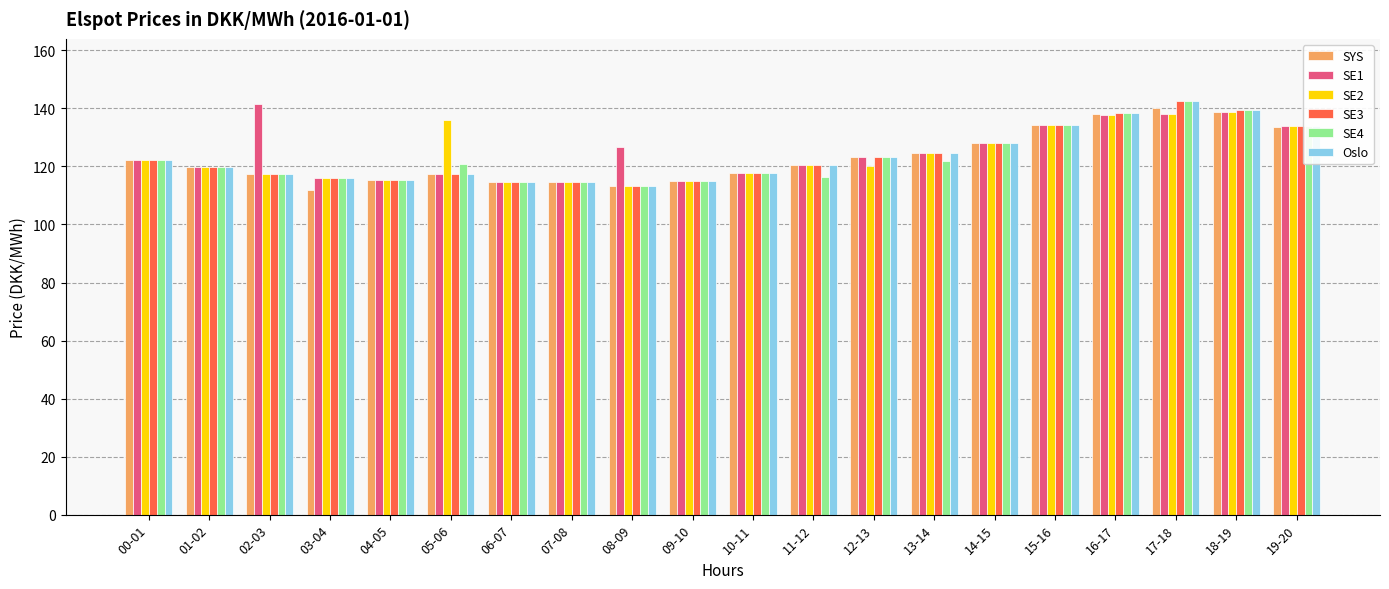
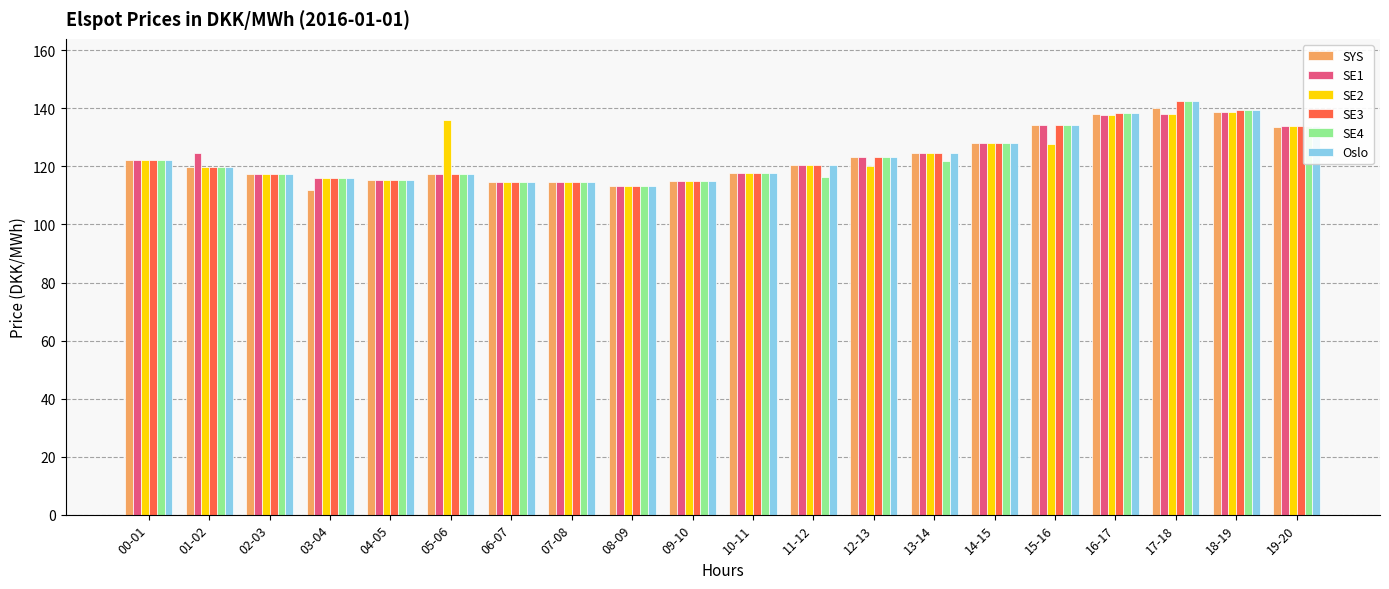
  {
    "SYS": {
      "00-01": 122,
      "01-02": 120,
      "02-03": 117,
      "03-04": 112,
      "04-05": 115,
      "05-06": 118,
      "06-07": 115,
      "07-08": 115,
      "08-09": 113,
      "09-10": 115,
      "10-11": 118,
      "11-12": 121,
      "12-13": 123,
      "13-14": 125,
      "14-15": 128,
      "15-16": 134,
      "16-17": 138,
      "17-18": 140,
      "18-19": 139,
      "19-20": 134
    },
    "SE1": {
      "00-01": 122,
-     "01-02": 120,
-     "02-03": 142,
+     "01-02": 125,
+     "02-03": 117,
      "03-04": 116,
      "04-05": 115,
      "05-06": 118,
      "06-07": 115,
      "07-08": 115,
-     "08-09": 127,
+     "08-09": 113,
      "09-10": 115,
      "10-11": 118,
      "11-12": 121,
      "12-13": 123,
      "13-14": 125,
      "14-15": 128,
      "15-16": 134,
      "16-17": 138,
      "17-18": 138,
      "18-19": 139,
      "19-20": 134
    },
    "SE2": {
      "00-01": 122,
      "01-02": 120,
      "02-03": 117,
      "03-04": 116,
      "04-05": 115,
      "05-06": 136,
      "06-07": 115,
      "07-08": 115,
      "08-09": 113,
      "09-10": 115,
      "10-11": 118,
      "11-12": 121,
      "12-13": 120,
      "13-14": 125,
      "14-15": 128,
-     "15-16": 134,
+     "15-16": 128,
      "16-17": 138,
      "17-18": 138,
      "18-19": 139,
      "19-20": 134
    },
    "SE3": {
      "00-01": 122,
      "01-02": 120,
      "02-03": 117,
      "03-04": 116,
      "04-05": 115,
      "05-06": 118,
      "06-07": 115,
      "07-08": 115,
      "08-09": 113,
      "09-10": 115,
      "10-11": 118,
      "11-12": 121,
      "12-13": 123,
      "13-14": 125,
      "14-15": 128,
      "15-16": 134,
      "16-17": 138,
      "17-18": 143,
      "18-19": 139,
      "19-20": 134
    },
    "SE4": {
      "00-01": 122,
      "01-02": 120,
      "02-03": 117,
      "03-04": 116,
      "04-05": 115,
-     "05-06": 121,
+     "05-06": 118,
      "06-07": 115,
      "07-08": 115,
      "08-09": 113,
      "09-10": 115,
      "10-11": 118,
      "11-12": 116,
      "12-13": 123,
      "13-14": 122,
      "14-15": 128,
      "15-16": 134,
      "16-17": 138,
      "17-18": 143,
      "18-19": 139
    },
    "Oslo": {
      "00-01": 122,
      "01-02": 120,
      "02-03": 117,
      "03-04": 116,
      "04-05": 115,
      "05-06": 118,
      "06-07": 115,
      "07-08": 115,
      "08-09": 113,
      "09-10": 115,
      "10-11": 118,
      "11-12": 121,
      "12-13": 123,
      "13-14": 125,
      "14-15": 128,
      "15-16": 134,
      "16-17": 138,
      "17-18": 143,
      "18-19": 139
    }
  }
